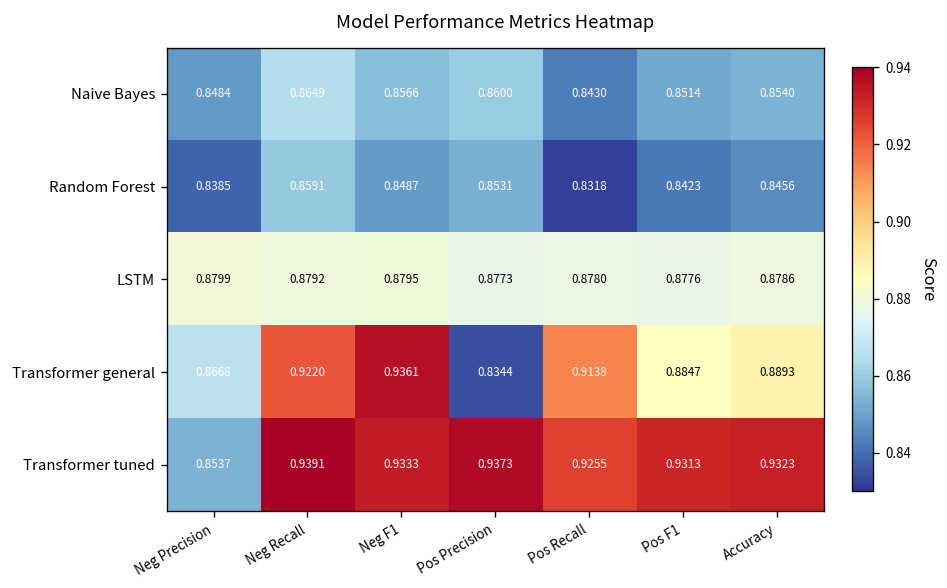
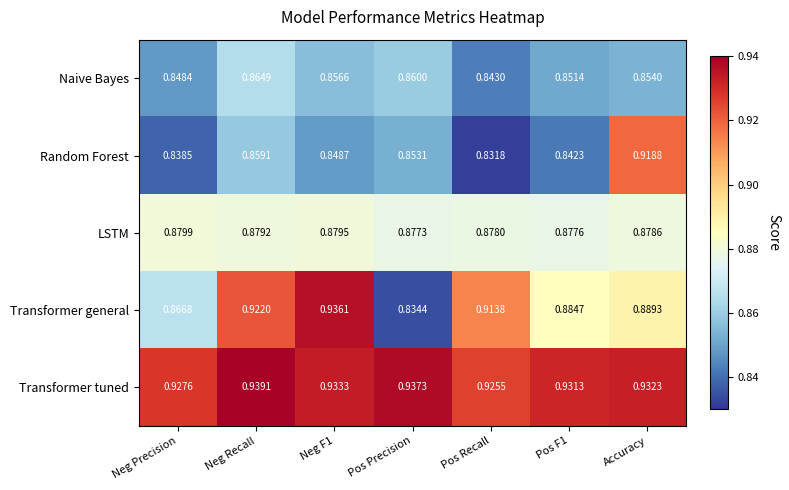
  {
    "Naive Bayes": {
      "Neg Precision": 0.8484,
      "Neg Recall": 0.8649,
      "Neg F1": 0.8566,
      "Pos Precision": 0.8600,
      "Pos Recall": 0.8430,
      "Pos F1": 0.8514,
      "Accuracy": 0.8540
    },
    "Random Forest": {
      "Neg Precision": 0.8385,
      "Neg Recall": 0.8591,
      "Neg F1": 0.8487,
      "Pos Precision": 0.8531,
      "Pos Recall": 0.8318,
      "Pos F1": 0.8423,
-     "Accuracy": 0.8456
+     "Accuracy": 0.9188
    },
    "LSTM": {
      "Neg Precision": 0.8799,
      "Neg Recall": 0.8792,
      "Neg F1": 0.8795,
      "Pos Precision": 0.8773,
      "Pos Recall": 0.8780,
      "Pos F1": 0.8776,
      "Accuracy": 0.8786
    },
    "Transformer general": {
      "Neg Precision": 0.8668,
      "Neg Recall": 0.9220,
      "Neg F1": 0.9361,
      "Pos Precision": 0.8344,
      "Pos Recall": 0.9138,
      "Pos F1": 0.8847,
      "Accuracy": 0.8893
    },
    "Transformer tuned": {
-     "Neg Precision": 0.8537,
+     "Neg Precision": 0.9276,
      "Neg Recall": 0.9391,
      "Neg F1": 0.9333,
      "Pos Precision": 0.9373,
      "Pos Recall": 0.9255,
      "Pos F1": 0.9313,
      "Accuracy": 0.9323
    }
  }
